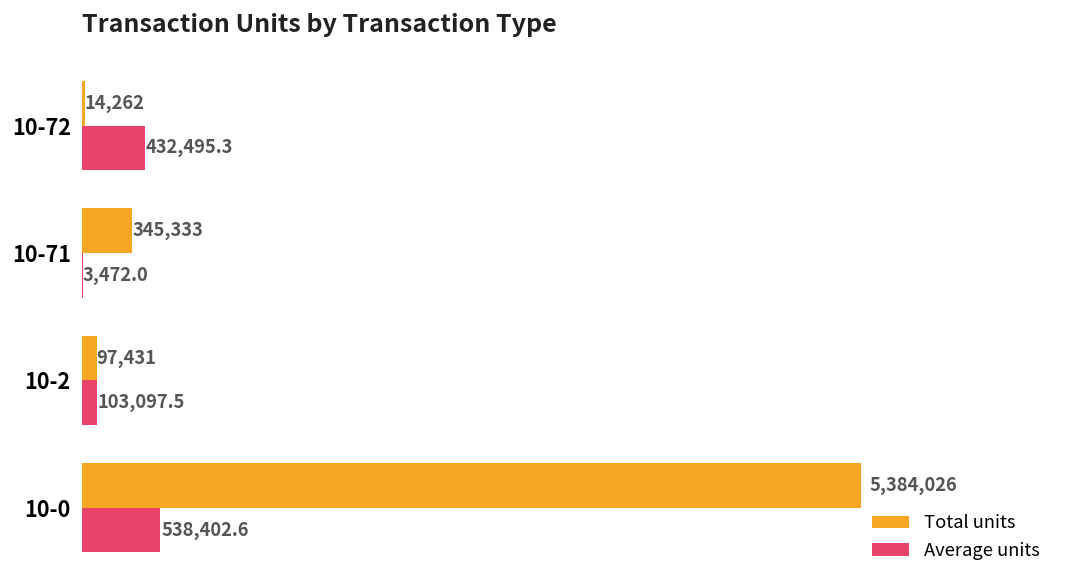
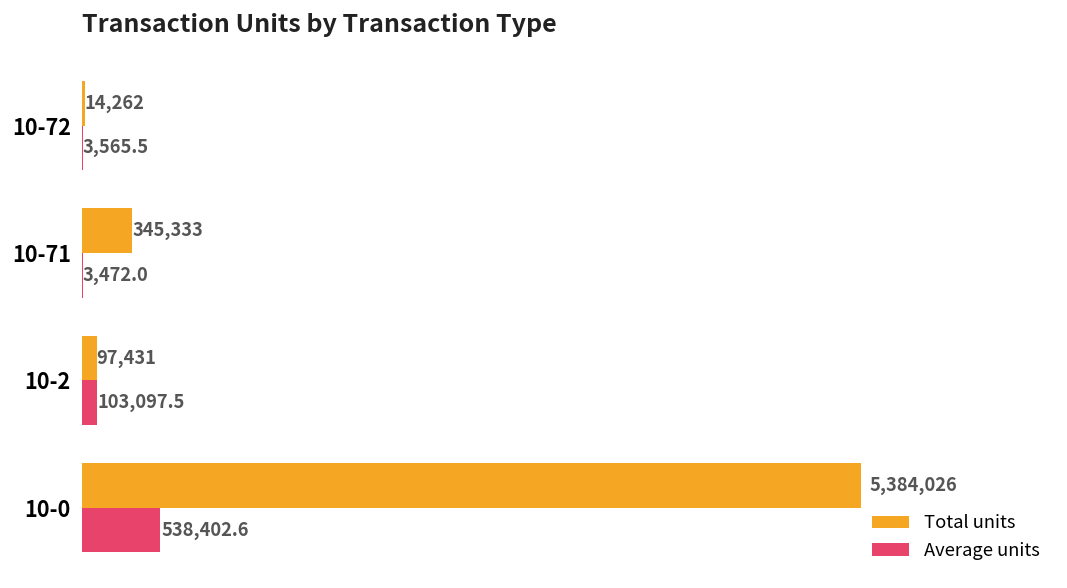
  {
    "Total units": {
      "10-72": "14,262",
      "10-71": "345,333",
      "10-2": "97,431",
      "10-0": "5,384,026"
    },
    "Average units": {
-     "10-72": "432,495.3",
+     "10-72": "3,565.5",
      "10-71": "3,472.0",
      "10-2": "103,097.5",
      "10-0": "538,402.6"
    }
  }
